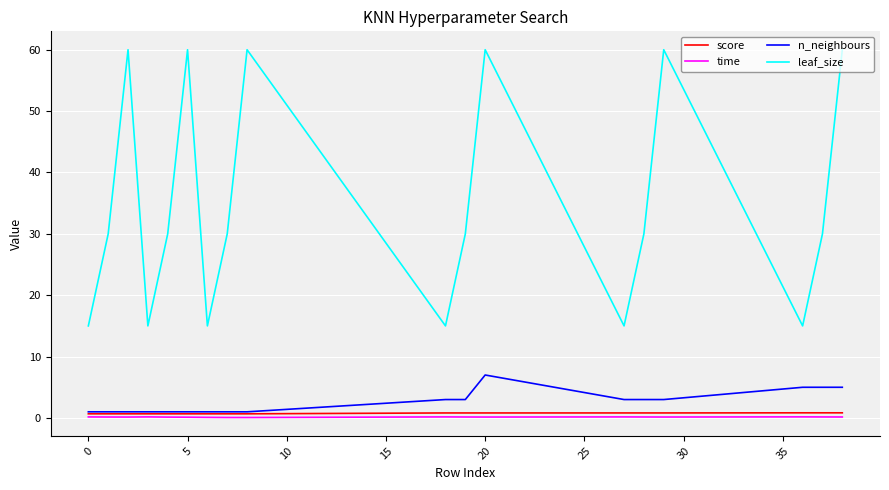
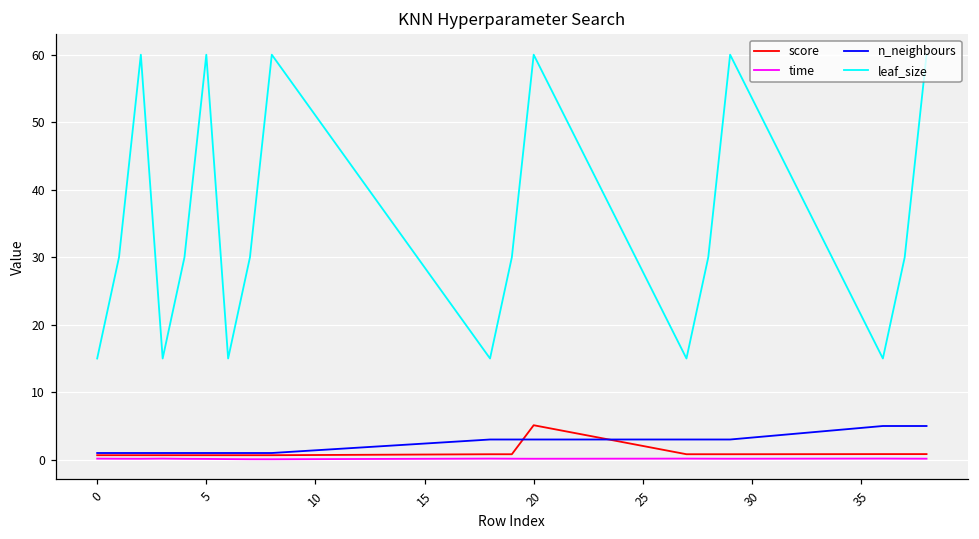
  {
    "score": {
-     "20": 1
+     "20": 5
    },
    "time": {
      "0": 0,
      "5": 0,
      "20": 0
    },
    "n_neighbours": {
-     "20": 7
+     "20": 3
    },
    "leaf_size": {
      "0": 15,
      "5": 60,
      "20": 60
    }
  }
